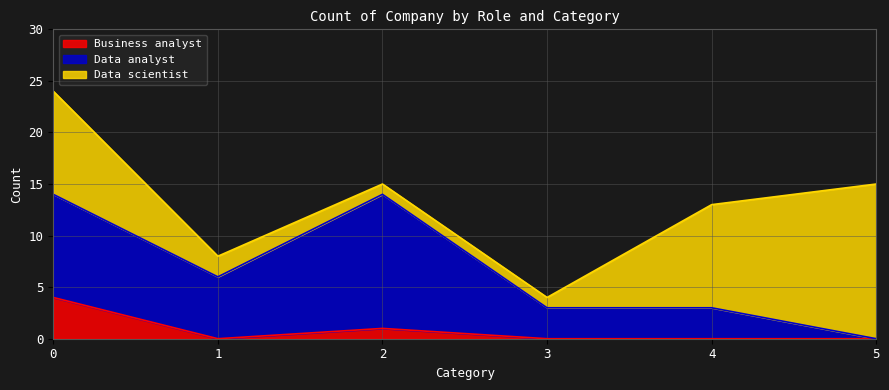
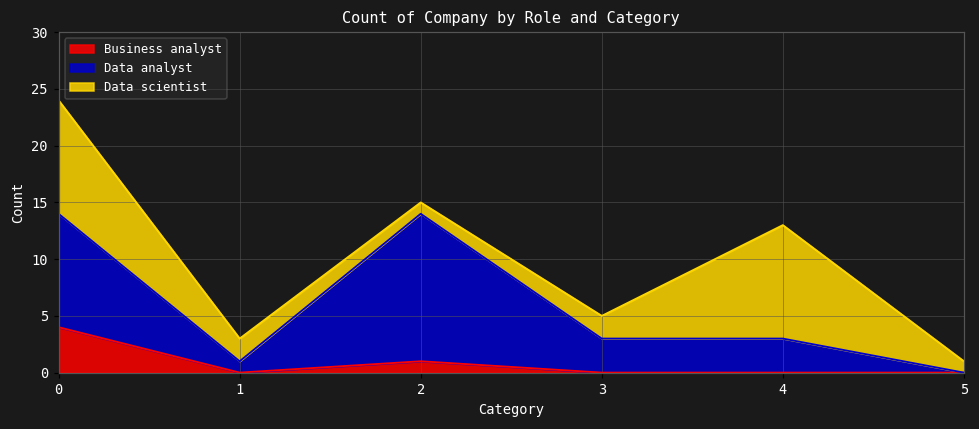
  {
    "Business analyst": {
      "0": 4,
      "1": 0,
      "2": 1,
      "3": 0,
      "4": 0
    },
    "Data analyst": {
      "0": 10,
-     "1": 6,
+     "1": 1,
      "2": 13,
      "3": 3,
      "4": 3
    },
    "Data scientist": {
      "0": 10,
      "1": 2,
      "2": 1,
-     "3": 1,
+     "3": 2,
      "4": 10,
-     "5": 15
+     "5": 1
    }
  }
